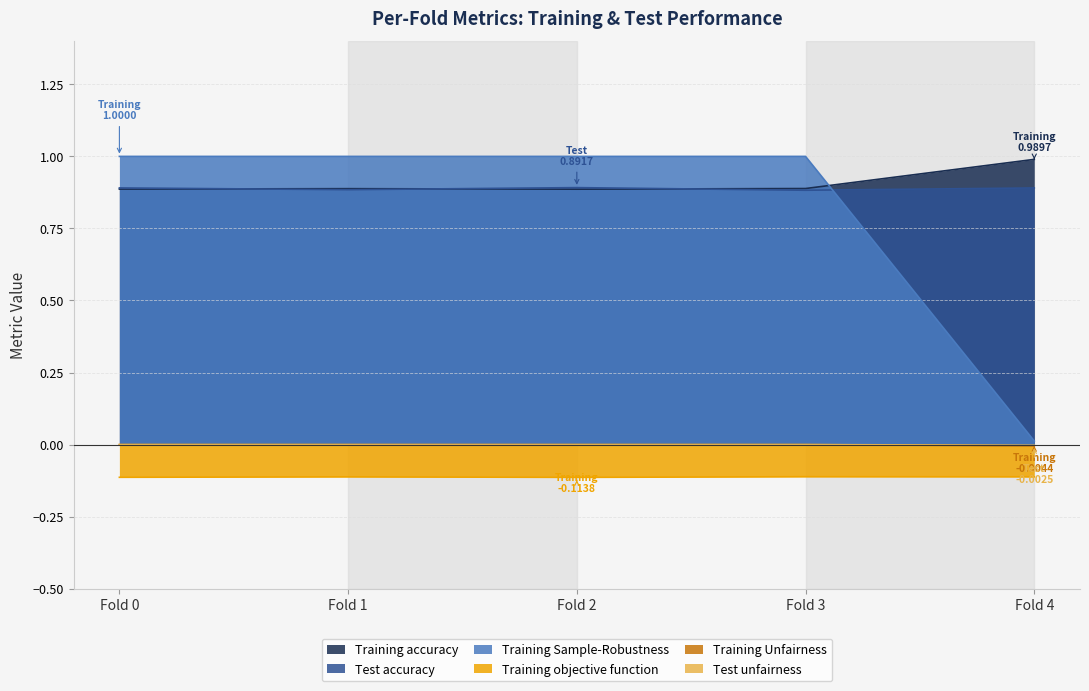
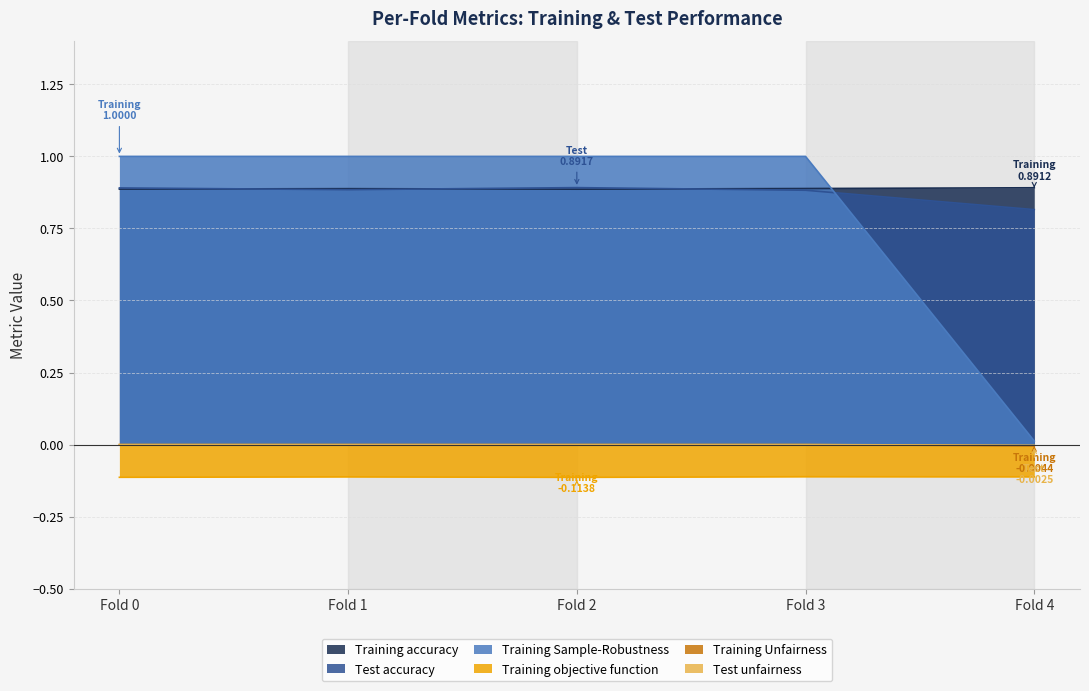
  {
    "Training accuracy": {
-     "Fold 4": 0.9897
+     "Fold 4": 0.8912
    },
    "Test accuracy": {
-     "Fold 4": 0.89
+     "Fold 4": 0.82
    },
    "Training Sample-Robustness": {
      "Fold 0": 1.0000
    }
  }
